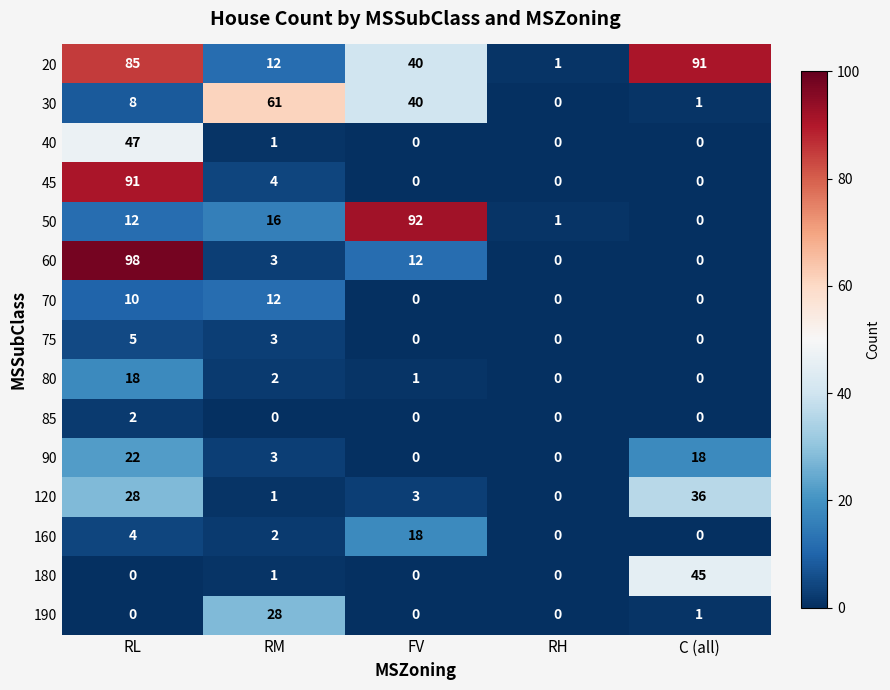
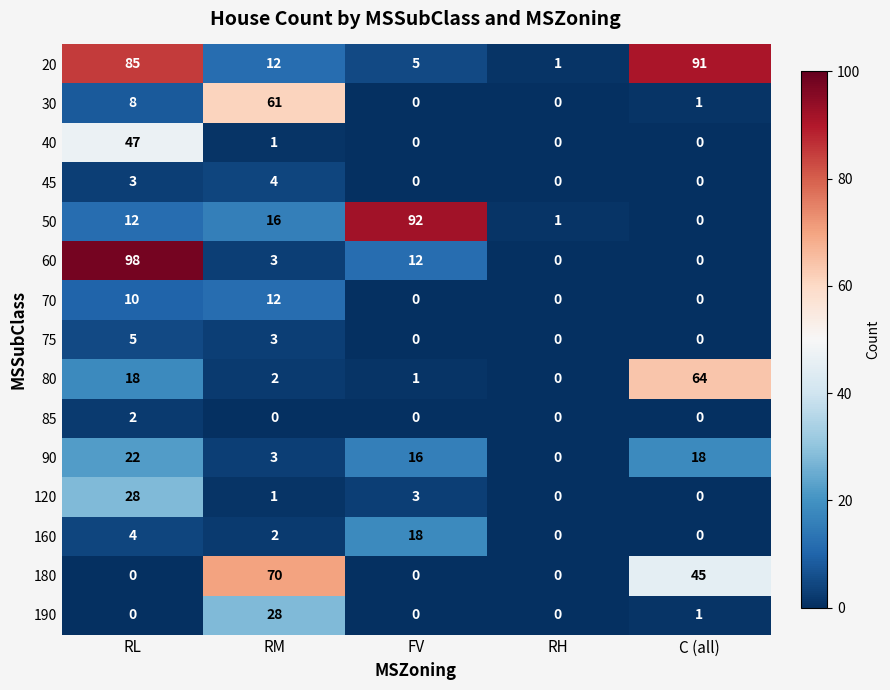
  {
    "20": {
      "RL": 85,
      "RM": 12,
-     "FV": 40,
+     "FV": 5,
      "RH": 1,
      "C (all)": 91
    },
    "30": {
      "RL": 8,
      "RM": 61,
-     "FV": 40,
+     "FV": 0,
      "RH": 0,
      "C (all)": 1
    },
    "40": {
      "RL": 47,
      "RM": 1,
      "FV": 0,
      "RH": 0,
      "C (all)": 0
    },
    "45": {
-     "RL": 91,
+     "RL": 3,
      "RM": 4,
      "FV": 0,
      "RH": 0,
      "C (all)": 0
    },
    "50": {
      "RL": 12,
      "RM": 16,
      "FV": 92,
      "RH": 1,
      "C (all)": 0
    },
    "60": {
      "RL": 98,
      "RM": 3,
      "FV": 12,
      "RH": 0,
      "C (all)": 0
    },
    "70": {
      "RL": 10,
      "RM": 12,
      "FV": 0,
      "RH": 0,
      "C (all)": 0
    },
    "75": {
      "RL": 5,
      "RM": 3,
      "FV": 0,
      "RH": 0,
      "C (all)": 0
    },
    "80": {
      "RL": 18,
      "RM": 2,
      "FV": 1,
      "RH": 0,
-     "C (all)": 0
+     "C (all)": 64
    },
    "85": {
      "RL": 2,
      "RM": 0,
      "FV": 0,
      "RH": 0,
      "C (all)": 0
    },
    "90": {
      "RL": 22,
      "RM": 3,
-     "FV": 0,
+     "FV": 16,
      "RH": 0,
      "C (all)": 18
    },
    "120": {
      "RL": 28,
      "RM": 1,
      "FV": 3,
      "RH": 0,
-     "C (all)": 36
+     "C (all)": 0
    },
    "160": {
      "RL": 4,
      "RM": 2,
      "FV": 18,
      "RH": 0,
      "C (all)": 0
    },
    "180": {
      "RL": 0,
-     "RM": 1,
+     "RM": 70,
      "FV": 0,
      "RH": 0,
      "C (all)": 45
    },
    "190": {
      "RL": 0,
      "RM": 28,
      "FV": 0,
      "RH": 0,
      "C (all)": 1
    }
  }
